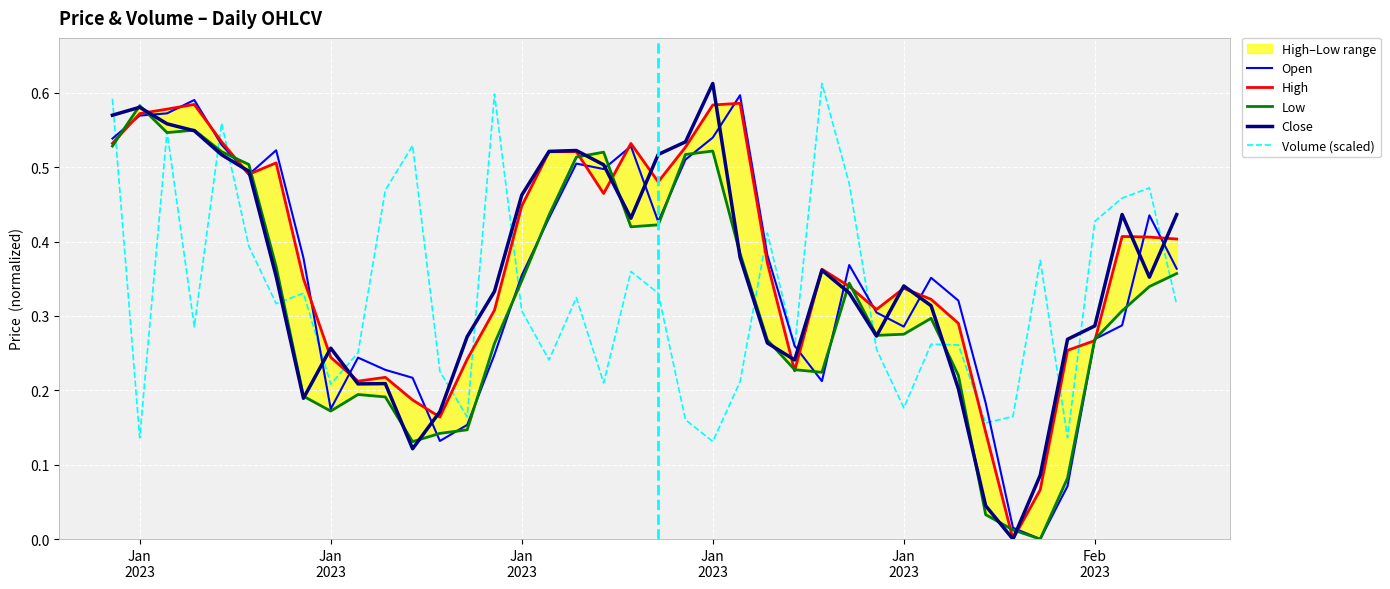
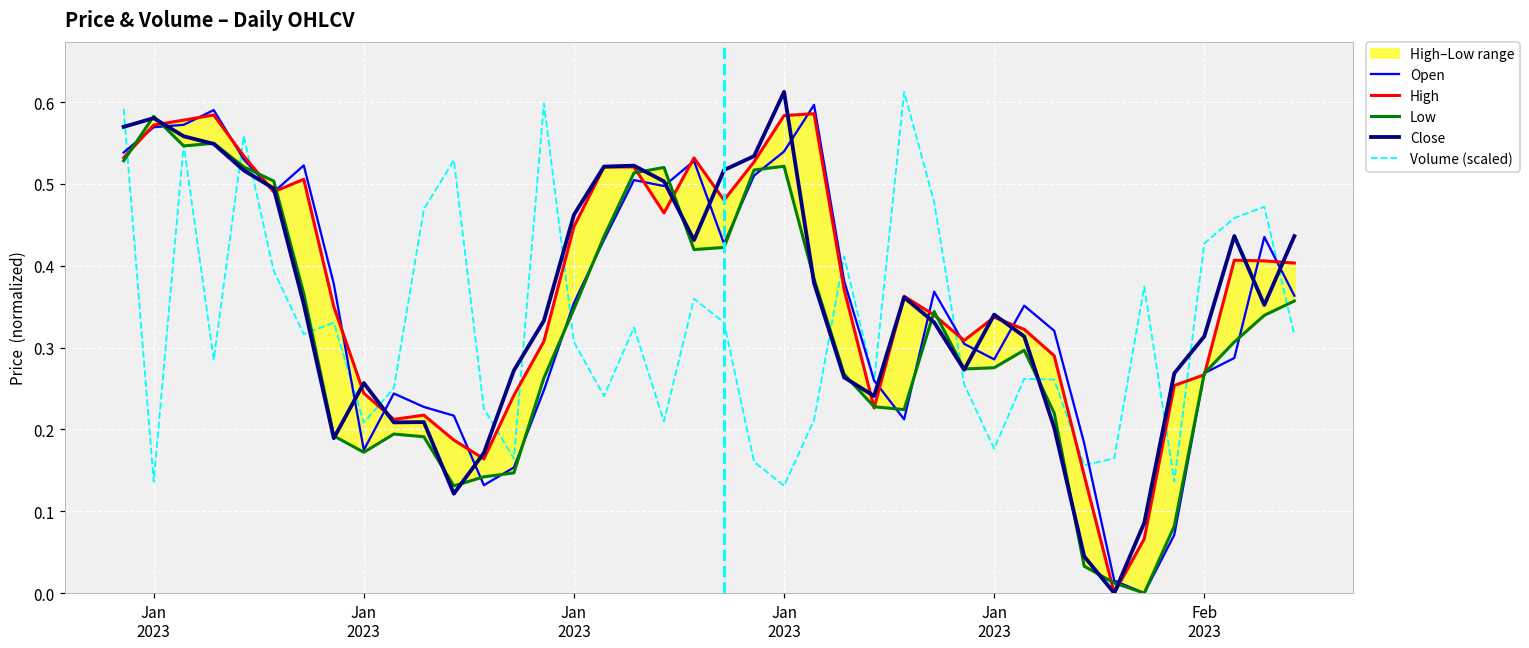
  {
    "Close": {
-     "Feb 2023": 0.29
+     "Feb 2023": 0.31
    },
    "Volume (scaled)": {
      "Feb 2023": 0.43
    }
  }
